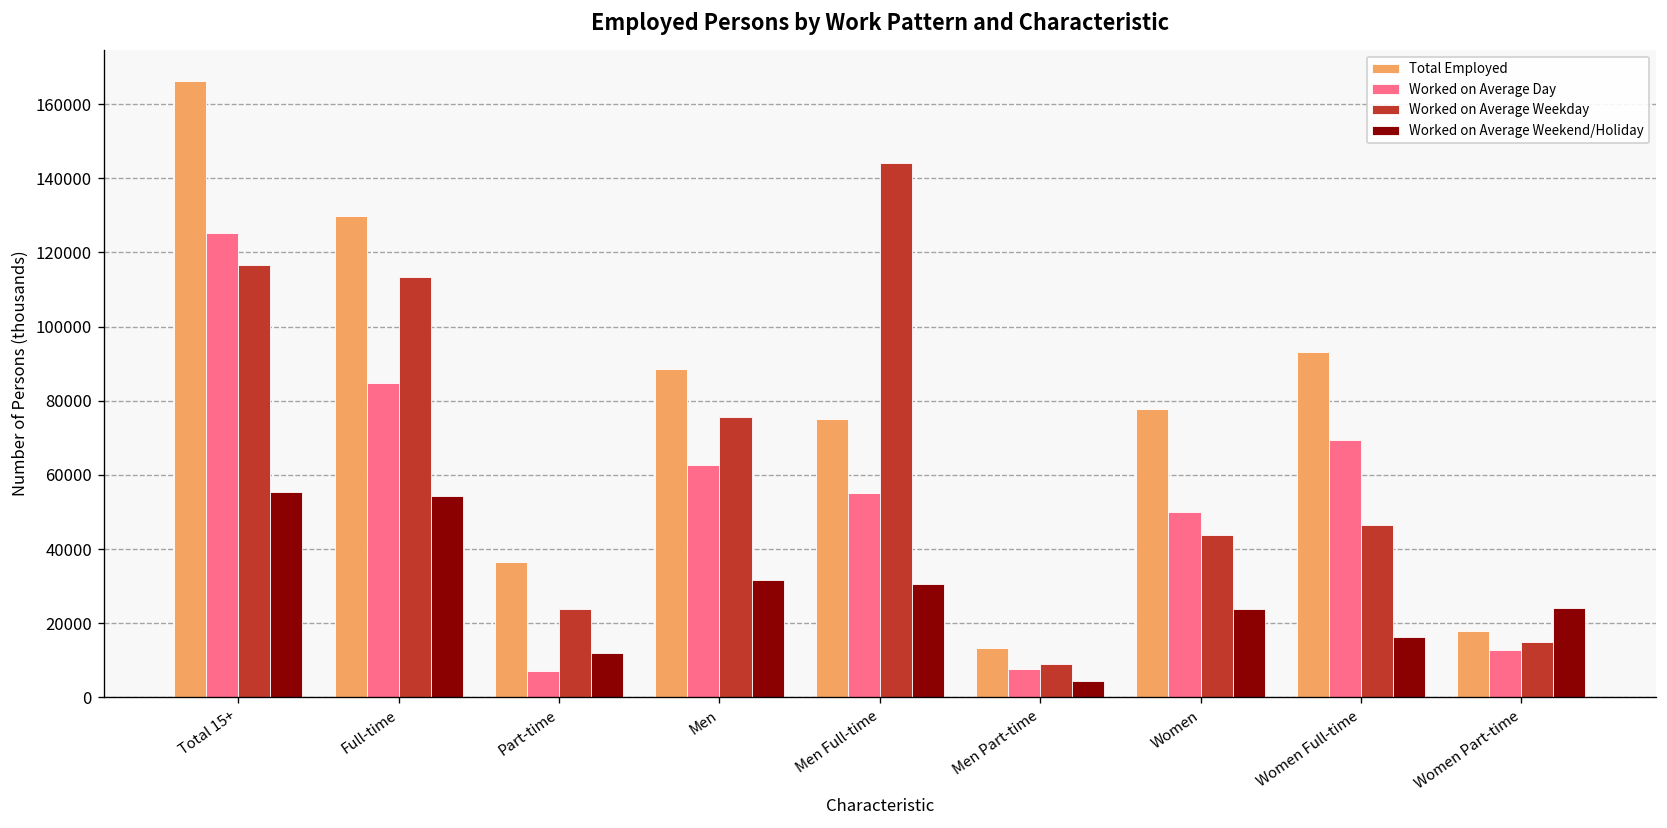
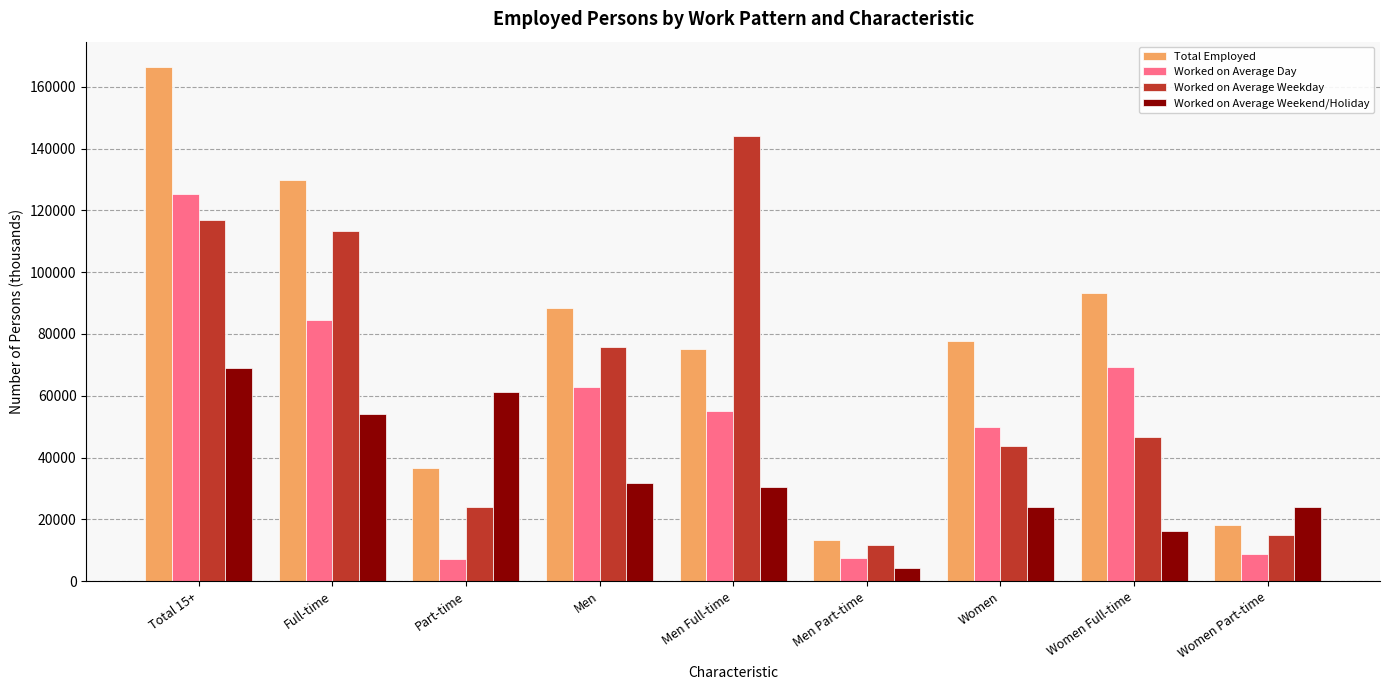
  {
    "Total Employed": {
      "Total 15+": 166000,
      "Full-time": 130000,
      "Part-time": 37000,
      "Men": 88000,
      "Men Full-time": 75000,
      "Men Part-time": 13000,
      "Women": 78000,
      "Women Full-time": 93000,
      "Women Part-time": 18000
    },
    "Worked on Average Day": {
      "Total 15+": 125000,
      "Full-time": 85000,
      "Part-time": 7000,
      "Men": 63000,
      "Men Full-time": 55000,
      "Men Part-time": 8000,
      "Women": 50000,
      "Women Full-time": 69000,
-     "Women Part-time": 13000
+     "Women Part-time": 9000
    },
    "Worked on Average Weekday": {
      "Total 15+": 117000,
      "Full-time": 113000,
      "Part-time": 24000,
      "Men": 76000,
      "Men Full-time": 144000,
-     "Men Part-time": 9000,
+     "Men Part-time": 12000,
      "Women": 44000,
      "Women Full-time": 47000,
      "Women Part-time": 15000
    },
    "Worked on Average Weekend/Holiday": {
-     "Total 15+": 55000,
+     "Total 15+": 69000,
      "Full-time": 54000,
-     "Part-time": 12000,
+     "Part-time": 61000,
      "Men": 32000,
      "Men Full-time": 31000,
      "Men Part-time": 4000,
      "Women": 24000,
      "Women Full-time": 16000,
      "Women Part-time": 24000
    }
  }
